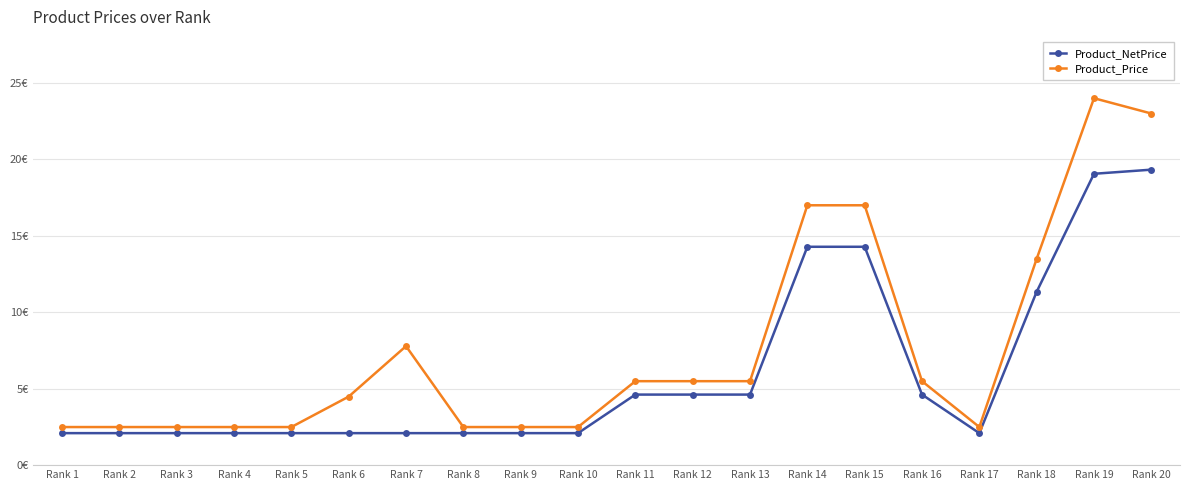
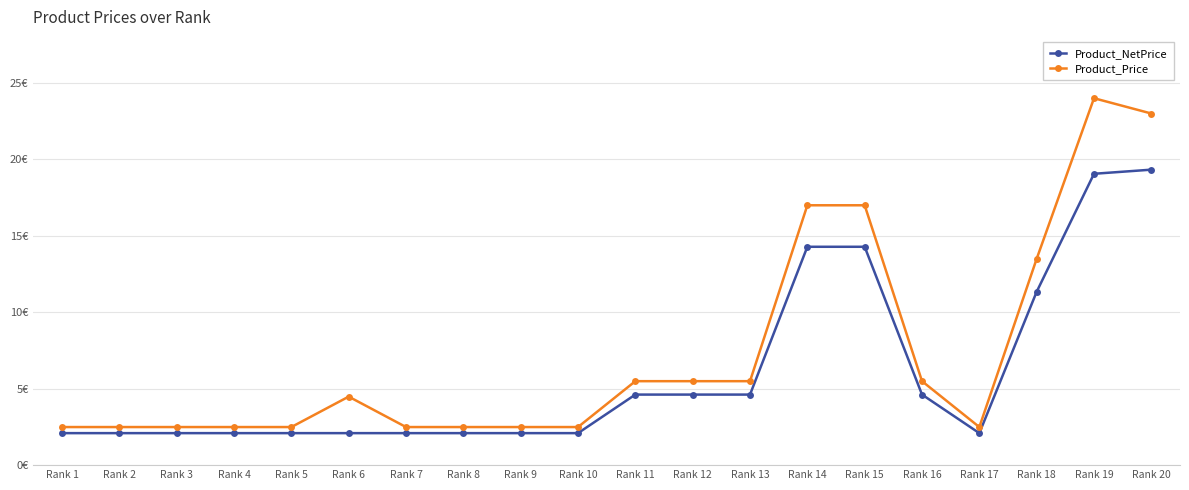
  {
    "Product_NetPrice": {
      "Rank 1": "2.1€",
      "Rank 2": "2.1€",
      "Rank 3": "2.1€",
      "Rank 4": "2.1€",
      "Rank 5": "2.1€",
      "Rank 6": "2.1€",
      "Rank 7": "2.1€",
      "Rank 8": "2.1€",
      "Rank 9": "2.1€",
      "Rank 10": "2.1€",
      "Rank 11": "4.6€",
      "Rank 12": "4.6€",
      "Rank 13": "4.6€",
      "Rank 14": "14.3€",
      "Rank 15": "14.3€",
      "Rank 16": "4.6€",
      "Rank 17": "2.1€",
      "Rank 18": "11.3€",
      "Rank 19": "19.1€",
      "Rank 20": "19.3€"
    },
    "Product_Price": {
      "Rank 1": "2.5€",
      "Rank 2": "2.5€",
      "Rank 3": "2.5€",
      "Rank 4": "2.5€",
      "Rank 5": "2.5€",
      "Rank 6": "4.5€",
-     "Rank 7": "7.8€",
+     "Rank 7": "2.5€",
      "Rank 8": "2.5€",
      "Rank 9": "2.5€",
      "Rank 10": "2.5€",
      "Rank 11": "5.5€",
      "Rank 12": "5.5€",
      "Rank 13": "5.5€",
      "Rank 14": "17.0€",
      "Rank 15": "17.0€",
      "Rank 16": "5.5€",
      "Rank 17": "2.5€",
      "Rank 18": "13.5€",
      "Rank 19": "24.0€",
      "Rank 20": "23.0€"
    }
  }
